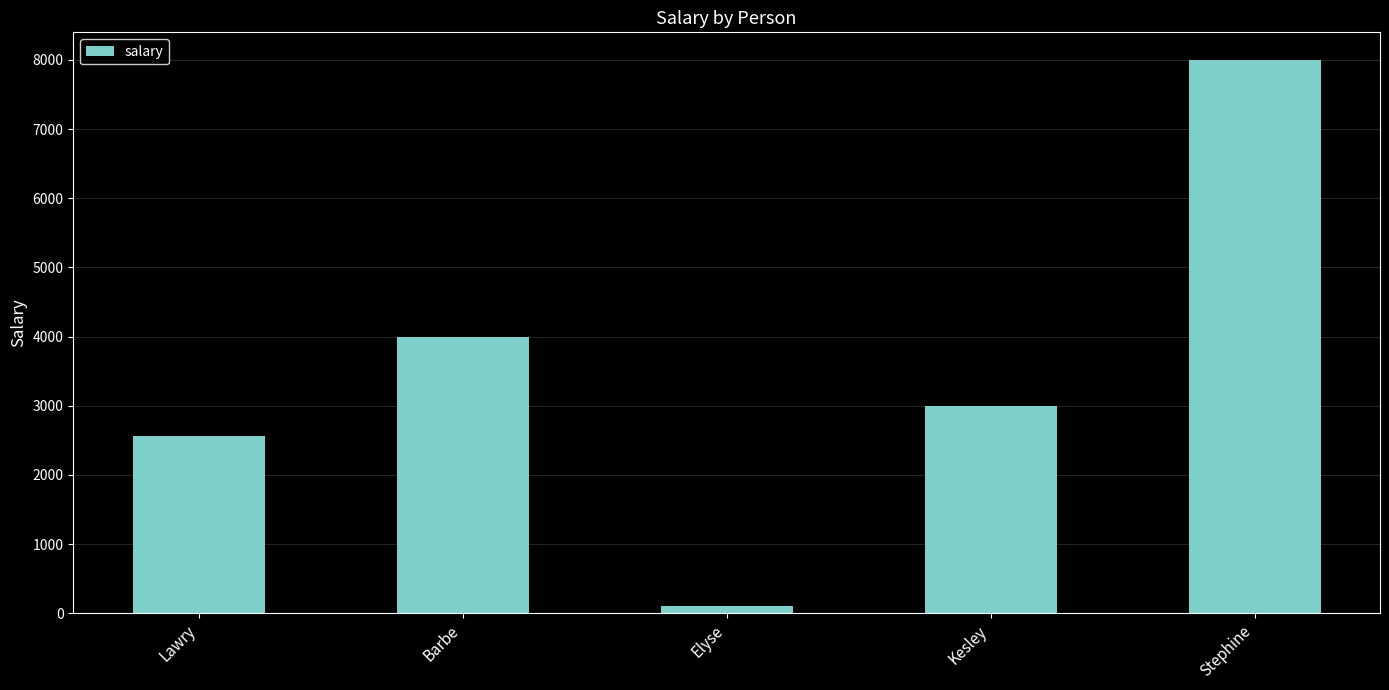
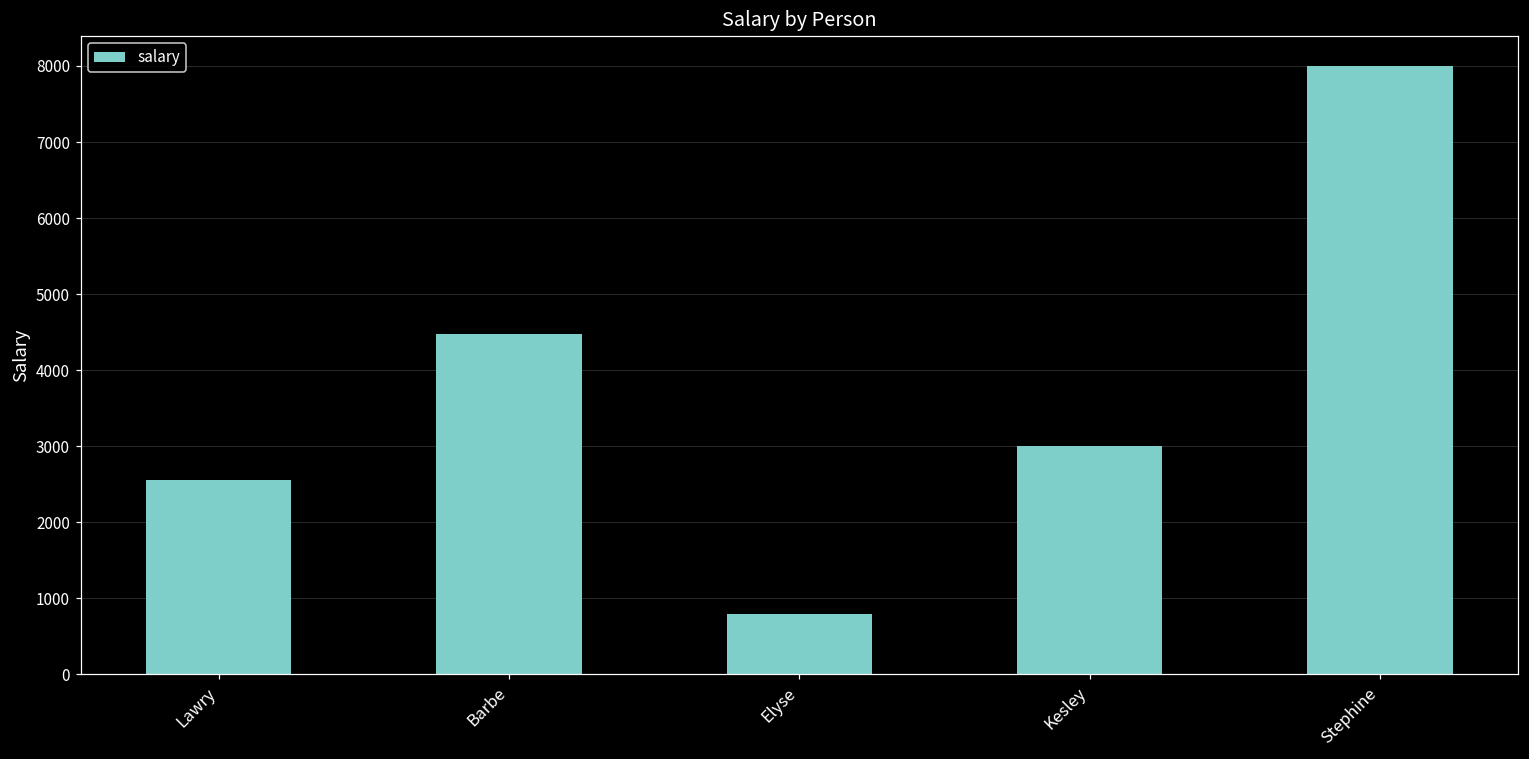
  {
    "Lawry": 2600,
-   "Barbe": 4000,
-   "Elyse": 100,
+   "Barbe": 4500,
+   "Elyse": 800,
    "Kesley": 3000,
    "Stephine": 8000
  }
